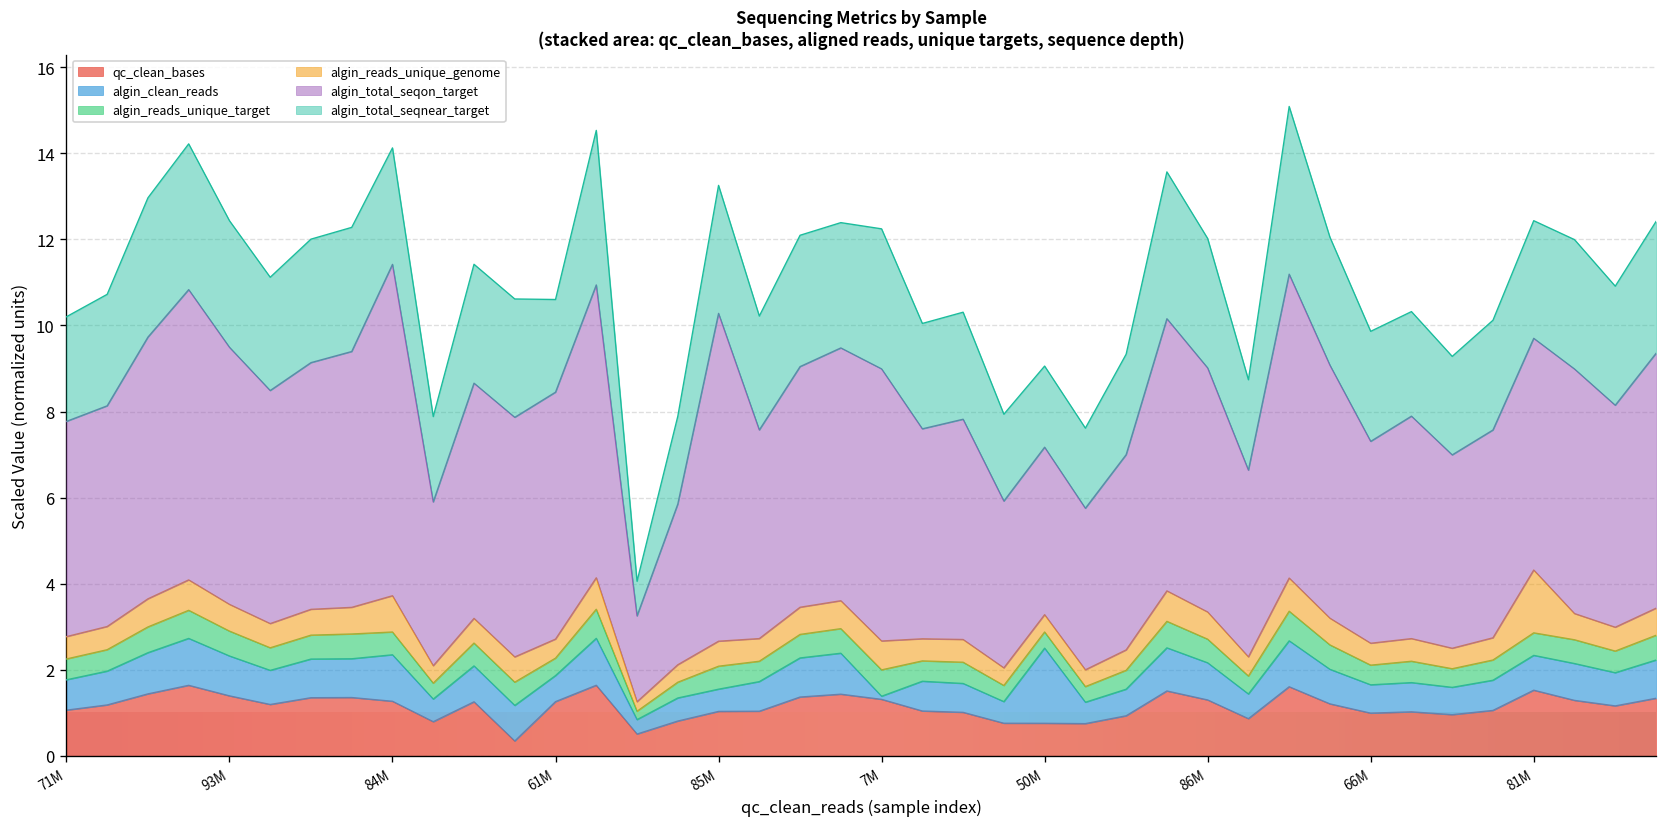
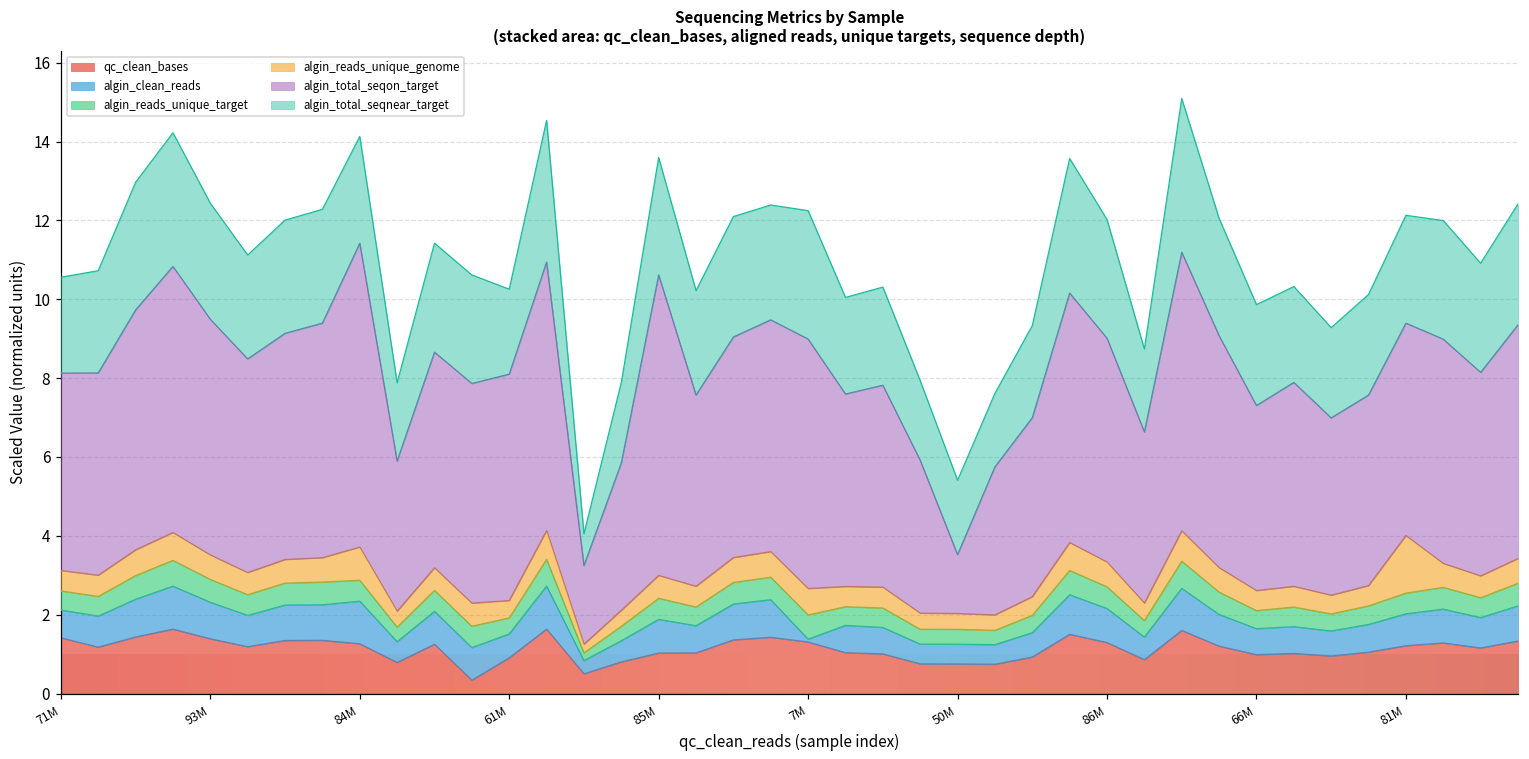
  {
    "qc_clean_bases": {
-     "71M": 1.1,
+     "71M": 1.4,
      "93M": 1.4,
      "84M": 1.3,
-     "61M": 1.3,
+     "61M": 0.9,
      "85M": 1.0,
      "7M": 1.3,
      "50M": 0.8,
      "86M": 1.3,
      "66M": 1.0,
-     "81M": 1.5
+     "81M": 1.2
    },
    "algin_clean_reads": {
      "71M": 0.7,
      "93M": 0.9,
      "84M": 1.1,
      "61M": 0.6,
-     "85M": 0.5,
+     "85M": 0.9,
      "7M": 0.1,
-     "50M": 1.7,
+     "50M": 0.5,
      "86M": 0.9,
      "66M": 0.7,
      "81M": 0.8
    },
    "algin_reads_unique_genome": {
      "71M": 0.5,
      "93M": 0.6,
      "84M": 0.8,
      "61M": 0.4,
      "85M": 0.6,
      "7M": 0.7,
      "50M": 0.4,
      "86M": 0.6,
      "66M": 0.5,
      "81M": 1.5
    },
    "algin_total_seqon_target": {
      "71M": 5.0,
      "93M": 6.0,
      "84M": 7.7,
      "61M": 5.7,
      "85M": 7.6,
      "7M": 6.3,
-     "50M": 3.9,
+     "50M": 1.5,
      "86M": 5.7,
      "66M": 4.7,
      "81M": 5.4
    }
  }
